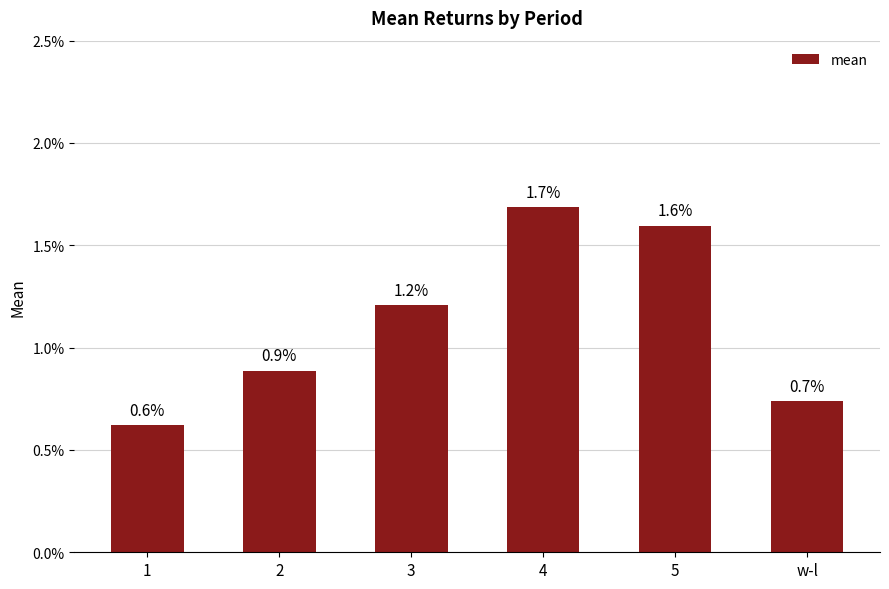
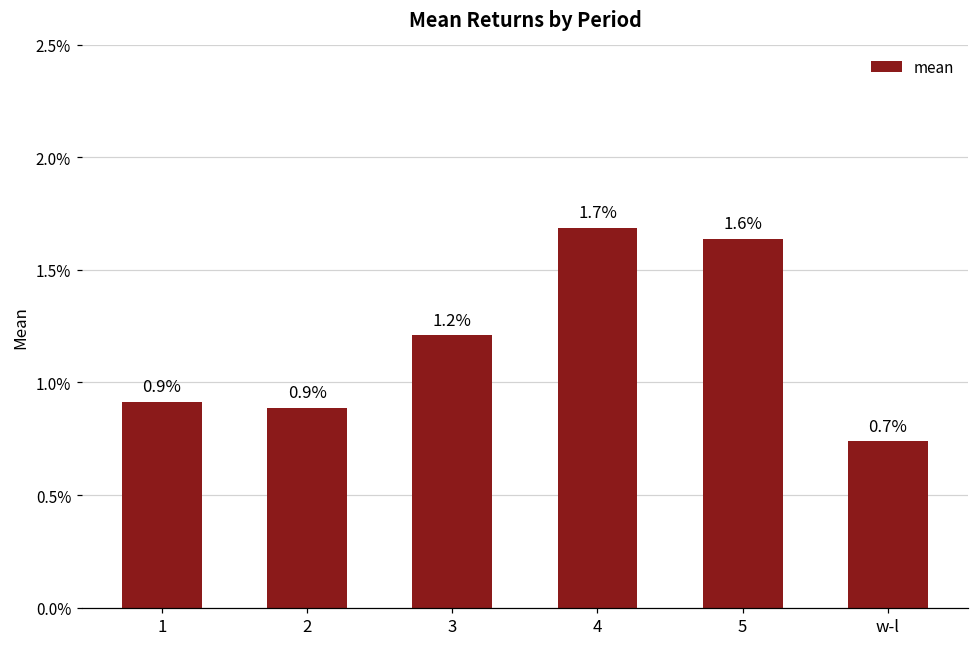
  {
-   "1": "0.6%",
+   "1": "0.9%",
    "2": "0.9%",
    "3": "1.2%",
    "4": "1.7%",
-   "5": "1.60%",
+   "5": "1.64%",
    "w-l": "0.7%"
  }
